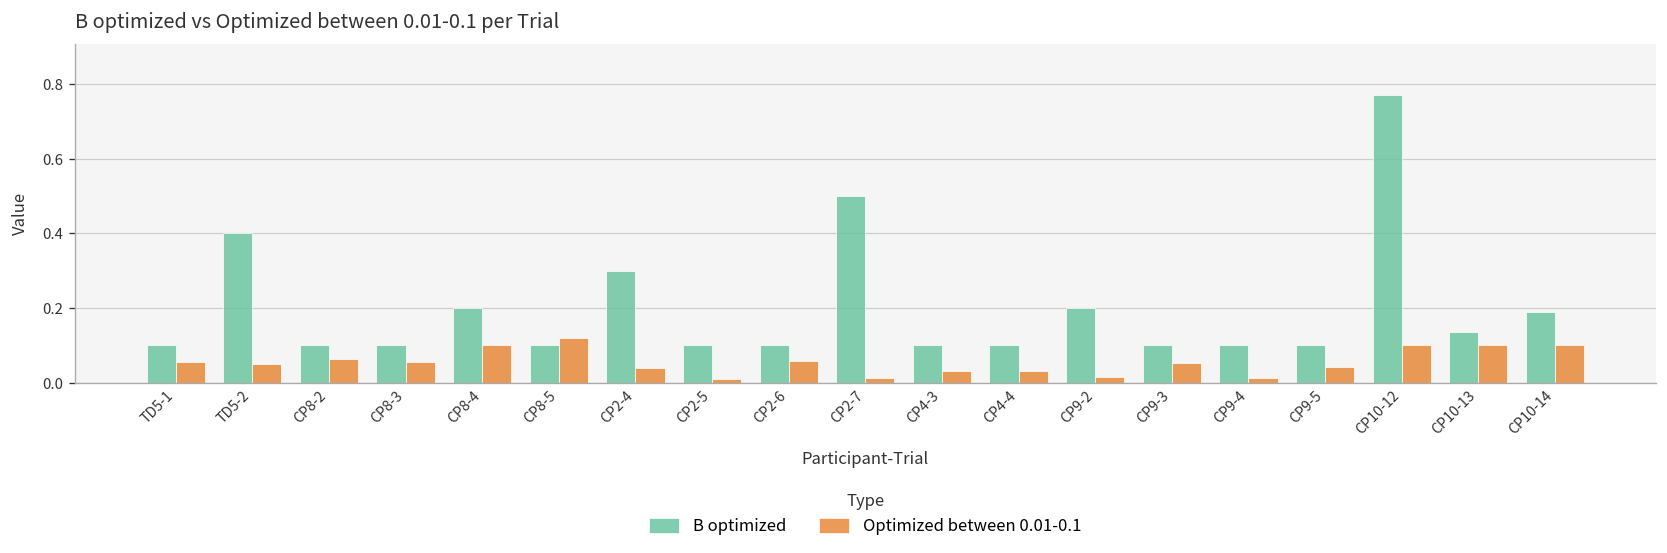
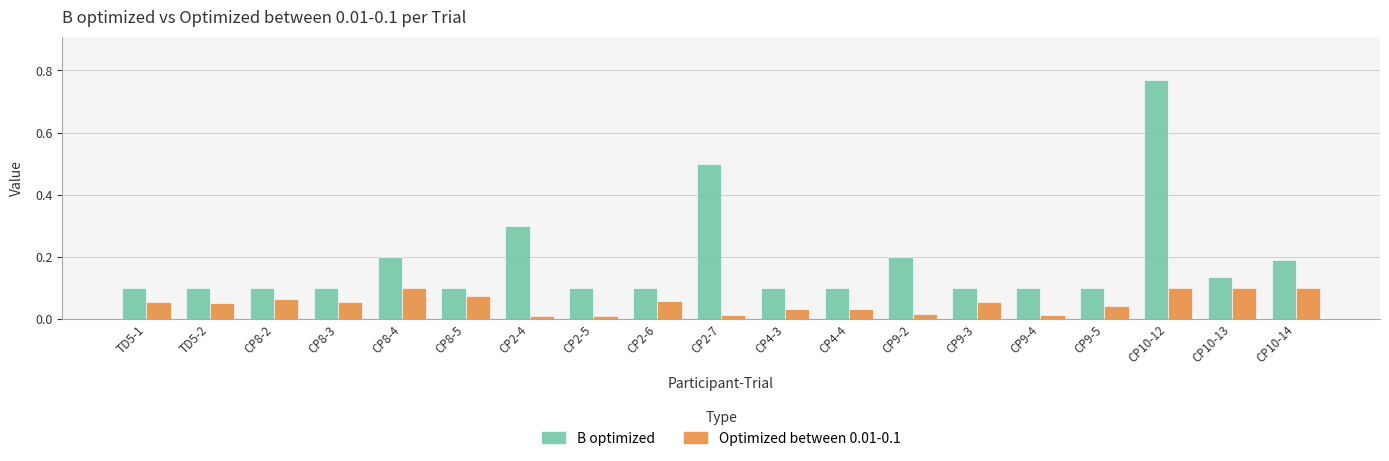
  {
    "B optimized": {
      "TD5-1": 0.1,
-     "TD5-2": 0.4,
+     "TD5-2": 0.1,
      "CP8-2": 0.1,
      "CP8-3": 0.1,
      "CP8-4": 0.2,
      "CP8-5": 0.1,
      "CP2-4": 0.3,
      "CP2-5": 0.1,
      "CP2-6": 0.1,
      "CP2-7": 0.5,
      "CP4-3": 0.1,
      "CP4-4": 0.1,
      "CP9-2": 0.2,
      "CP9-3": 0.1,
      "CP9-4": 0.1,
      "CP9-5": 0.1,
      "CP10-12": 0.77,
      "CP10-13": 0.14,
      "CP10-14": 0.19
    },
    "Optimized between 0.01-0.1": {
      "TD5-1": 0.06,
      "TD5-2": 0.05,
      "CP8-2": 0.06,
      "CP8-3": 0.05,
      "CP8-4": 0.10,
-     "CP8-5": 0.12,
-     "CP2-4": 0.04,
+     "CP8-5": 0.07,
+     "CP2-4": 0.01,
      "CP2-5": 0.01,
      "CP2-6": 0.06,
      "CP2-7": 0.01,
      "CP4-3": 0.03,
      "CP4-4": 0.03,
      "CP9-2": 0.01,
      "CP9-3": 0.05,
      "CP9-4": 0.01,
      "CP9-5": 0.04,
      "CP10-12": 0.10,
      "CP10-13": 0.10,
      "CP10-14": 0.10
    }
  }
